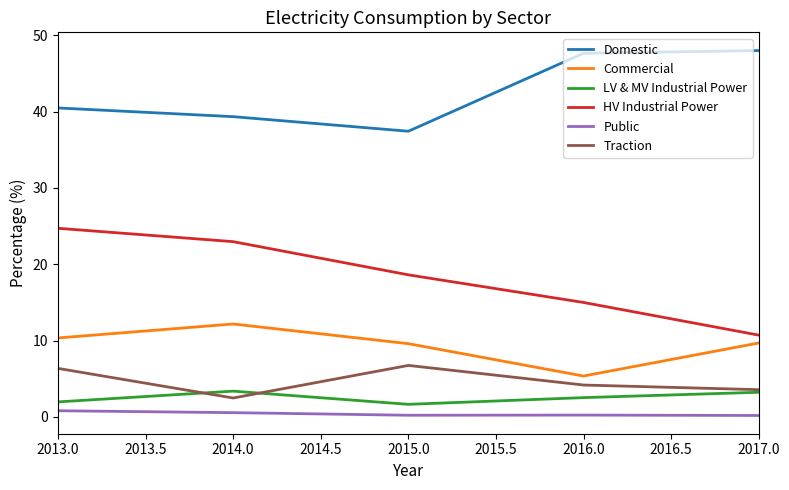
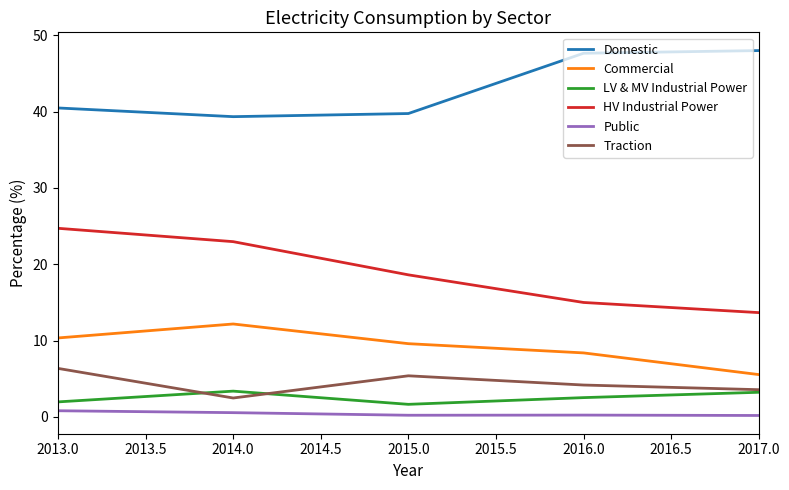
  {
    "Domestic": {
      "2013.0": 40,
      "2014.0": 39,
-     "2015.0": 37,
+     "2015.0": 40,
      "2017.0": 48
    },
    "Commercial": {
      "2013.0": 10,
      "2014.0": 12,
      "2015.0": 10,
-     "2016.0": 5,
-     "2017.0": 10
+     "2016.0": 8,
+     "2017.0": 6
    },
    "LV & MV Industrial Power": {
      "2013.0": 2,
      "2014.0": 3,
      "2015.0": 2,
      "2016.0": 3,
      "2017.0": 3
    },
    "HV Industrial Power": {
      "2013.0": 25,
      "2014.0": 23,
      "2015.0": 19,
      "2016.0": 15,
-     "2017.0": 11
+     "2017.0": 14
    },
    "Public": {
      "2013.0": 1,
      "2014.0": 1,
      "2015.0": 0,
      "2016.0": 0,
      "2017.0": 0
    },
    "Traction": {
      "2013.0": 6,
      "2014.0": 2,
-     "2015.0": 7,
+     "2015.0": 5,
      "2016.0": 4,
      "2017.0": 4
    }
  }
